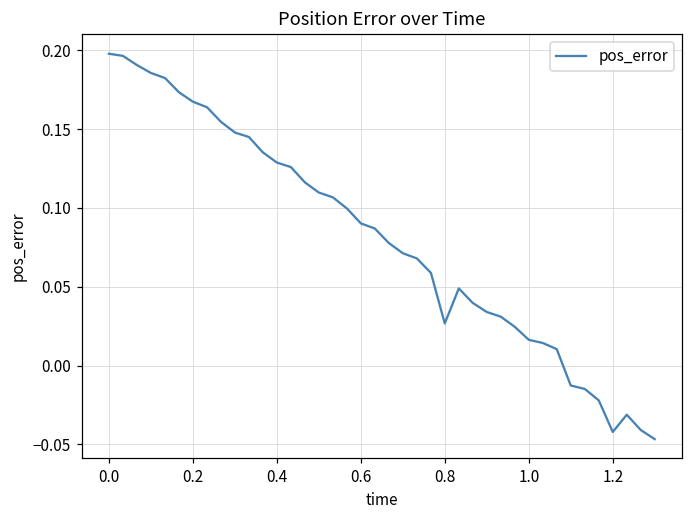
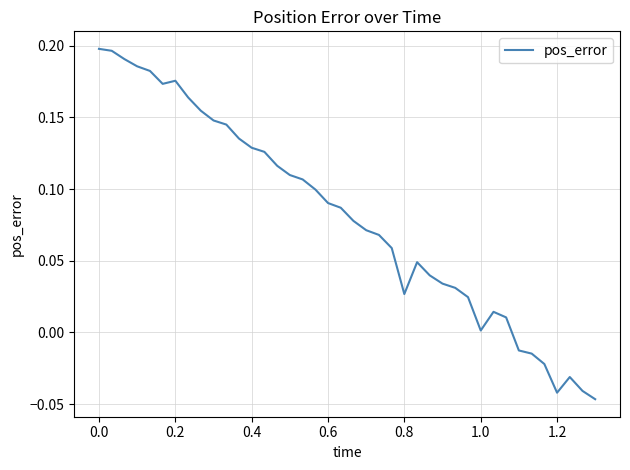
  {
    "0.0": 0.198,
-   "0.2": 0.167,
+   "0.2": 0.176,
    "0.4": 0.129,
    "0.6": 0.090,
    "0.8": 0.027,
-   "1.0": 0.016,
+   "1.0": 0.001,
    "1.2": -0.042
  }
